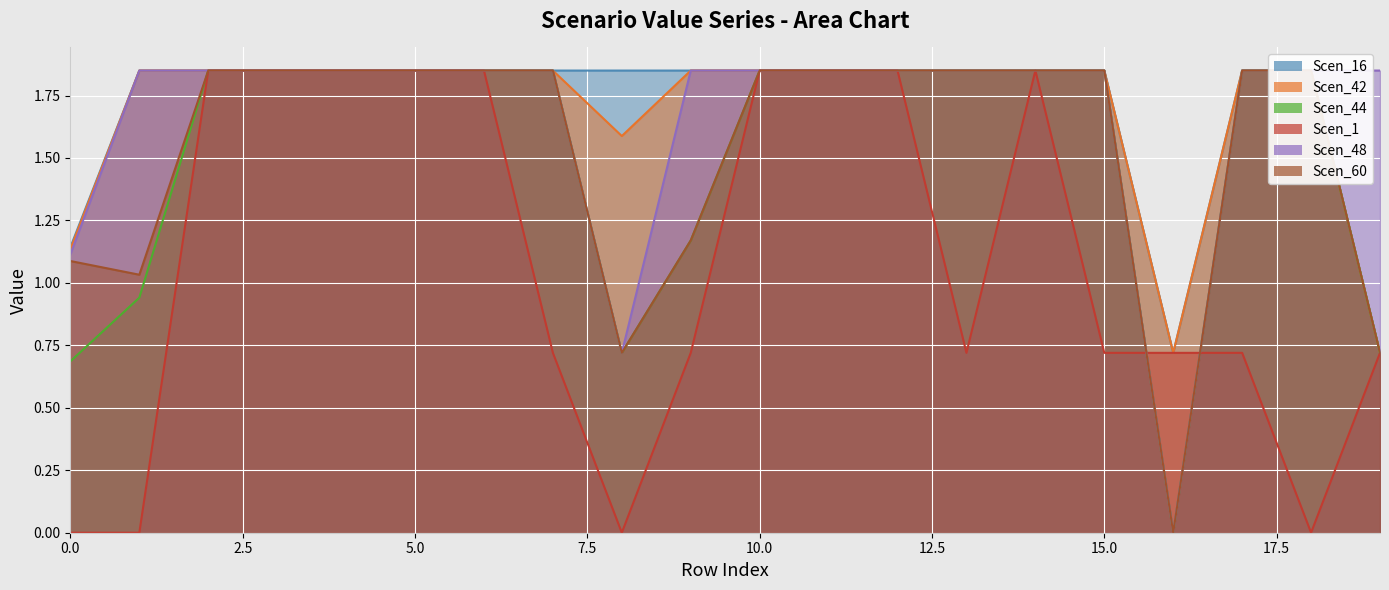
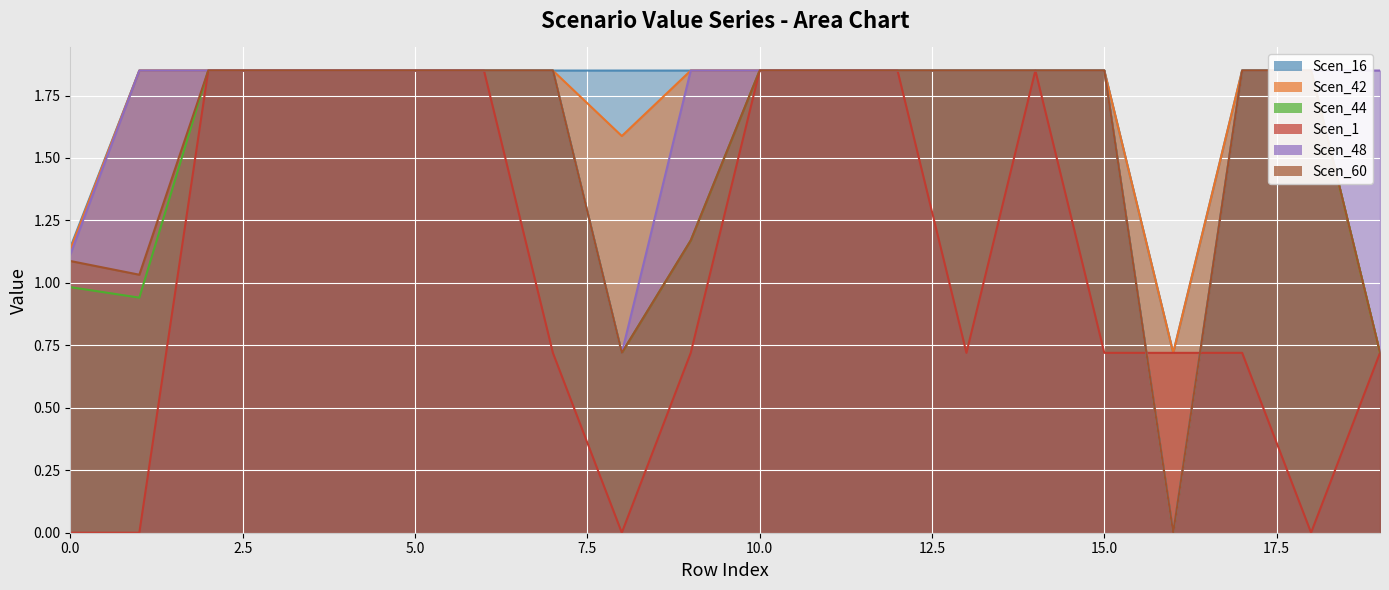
  {
    "Scen_44": {
-     "0.0": 0.69
+     "0.0": 0.98
    }
  }
